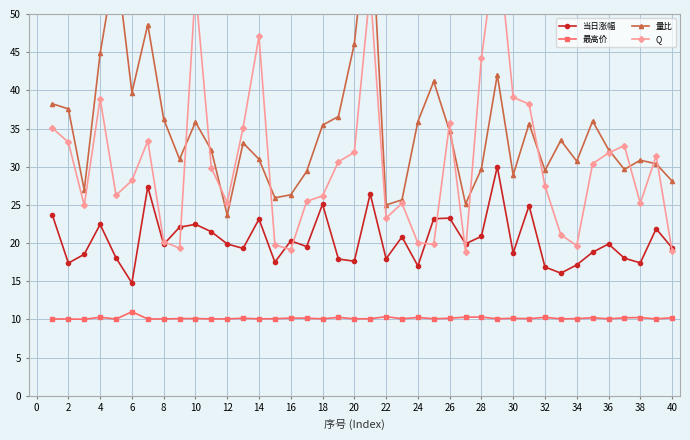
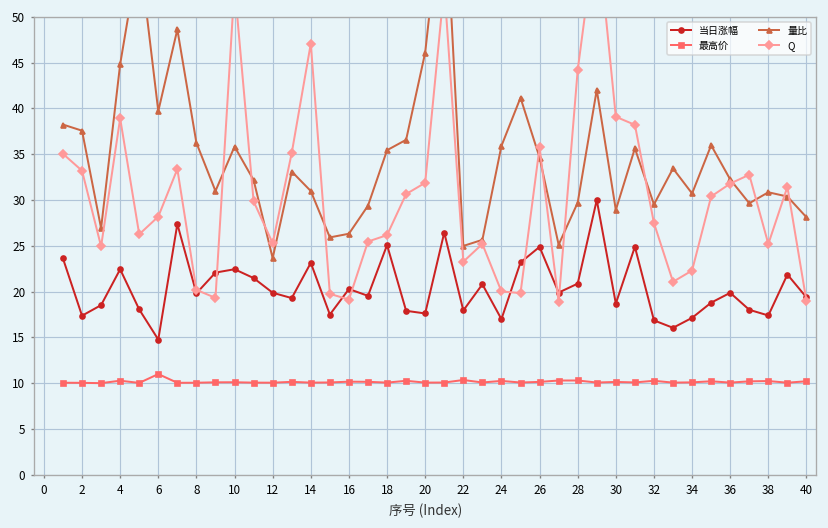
  {
    "当日涨幅": {
      "2": 17,
      "4": 22,
      "6": 15,
      "8": 20,
      "10": 22,
      "12": 20,
      "14": 23,
      "16": 20,
      "18": 25,
      "20": 18,
      "22": 18,
      "24": 17,
-     "26": 23,
+     "26": 25,
      "28": 21,
      "30": 19,
      "32": 17,
      "34": 17,
      "36": 20,
      "38": 17,
      "40": 19
    },
    "最高价": {
      "2": 10,
      "4": 10,
      "6": 11,
      "8": 10,
      "10": 10,
      "12": 10,
      "14": 10,
      "16": 10,
      "18": 10,
      "20": 10,
      "22": 10,
      "24": 10,
      "26": 10,
      "28": 10,
      "30": 10,
      "32": 10,
      "34": 10,
      "36": 10,
      "38": 10,
      "40": 10
    },
    "量比": {
      "2": 38,
      "4": 45,
      "6": 40,
      "8": 36,
      "10": 36,
      "12": 24,
      "14": 31,
      "16": 26,
      "18": 35,
      "20": 46,
      "22": 25,
      "24": 36,
      "26": 35,
      "28": 30,
      "30": 29,
      "32": 30,
      "34": 31,
      "36": 32,
      "38": 31,
      "40": 28
    },
    "Q": {
      "2": 33,
      "4": 39,
      "6": 28,
      "8": 20,
      "12": 25,
      "14": 47,
      "16": 19,
      "18": 26,
      "20": 32,
      "22": 23,
      "24": 20,
      "26": 36,
      "28": 44,
      "30": 39,
      "32": 27,
-     "34": 20,
+     "34": 22,
      "36": 32,
      "38": 25,
      "40": 19
    }
  }
